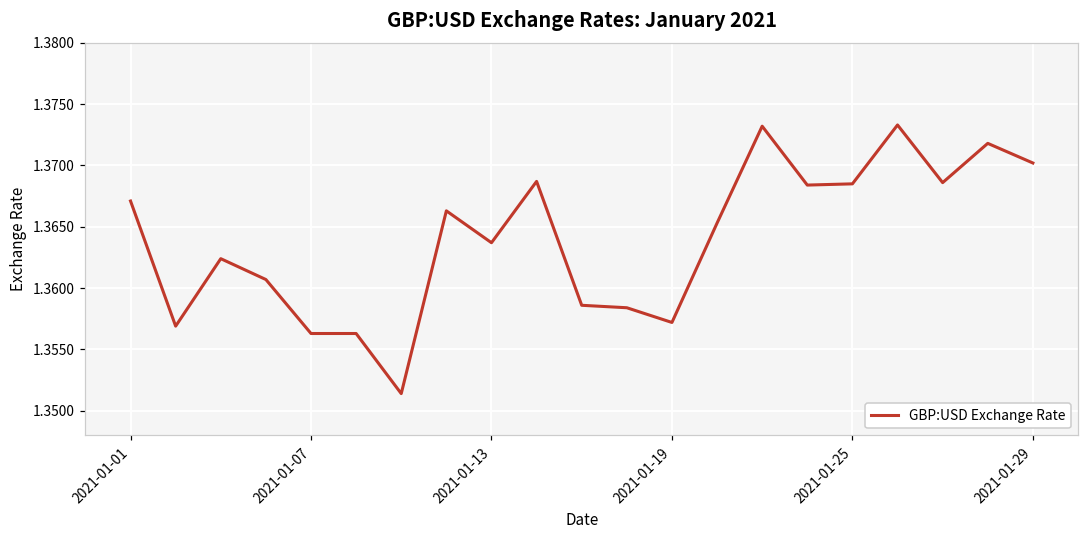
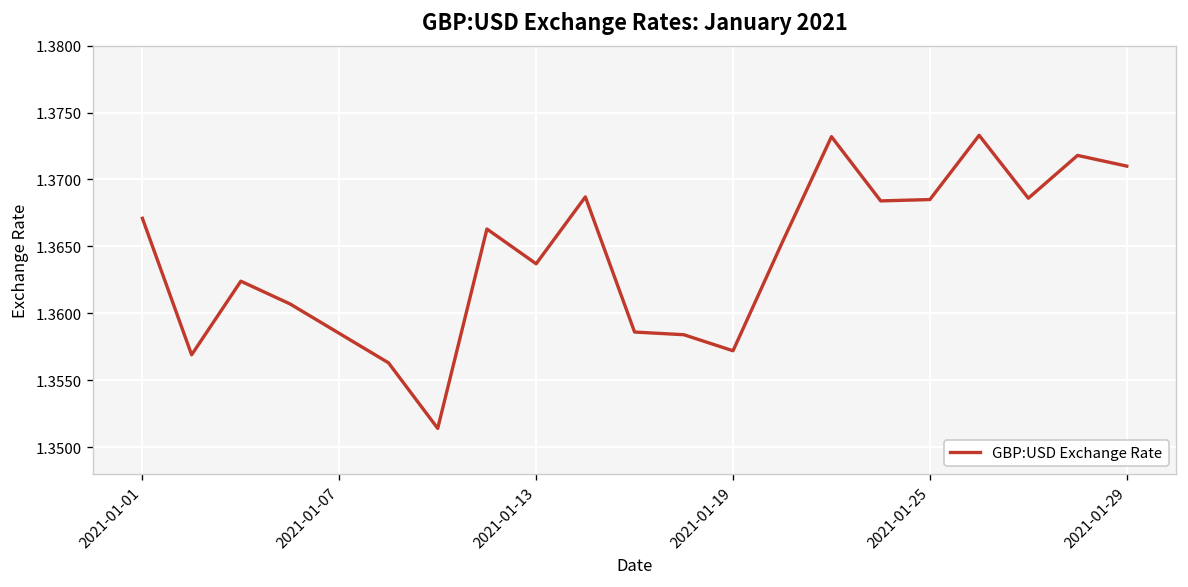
  {
    "2021-01-01": 1.3671,
-   "2021-01-07": 1.3563,
+   "2021-01-07": 1.3585,
    "2021-01-13": 1.3637,
    "2021-01-19": 1.3572,
    "2021-01-25": 1.3685,
-   "2021-01-29": 1.3702
+   "2021-01-29": 1.3710
  }
